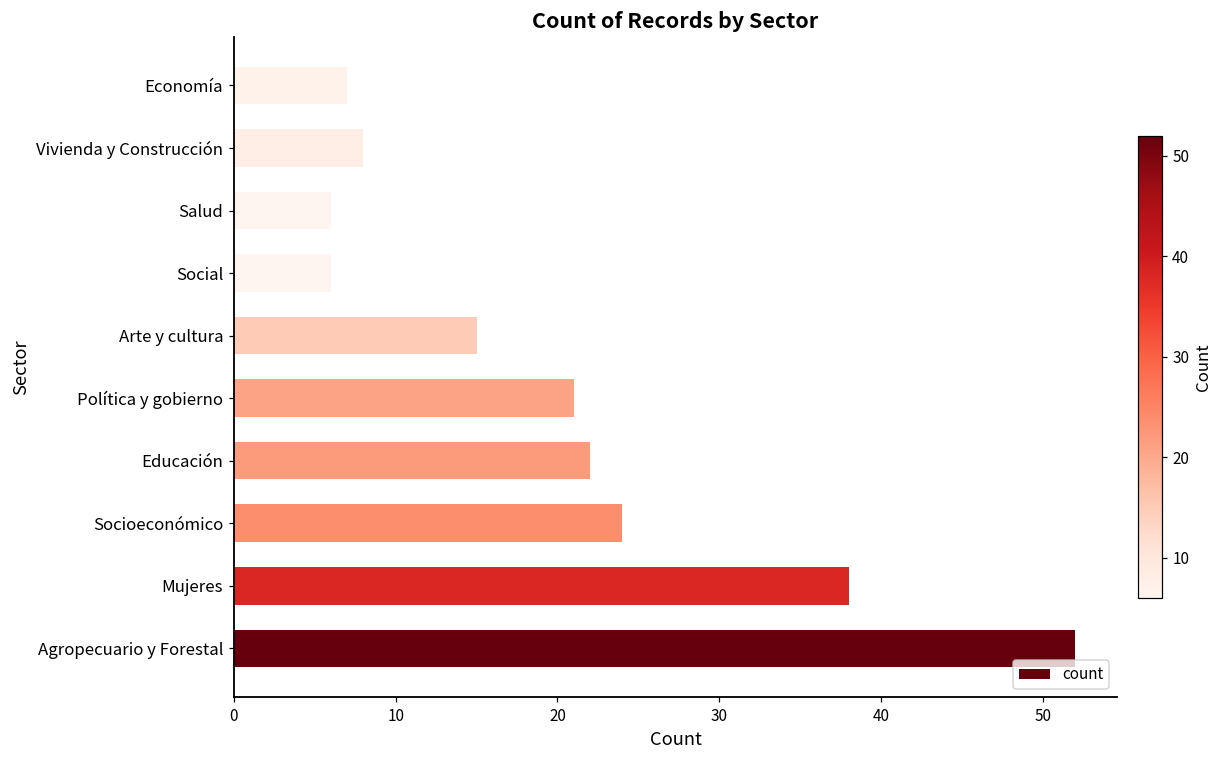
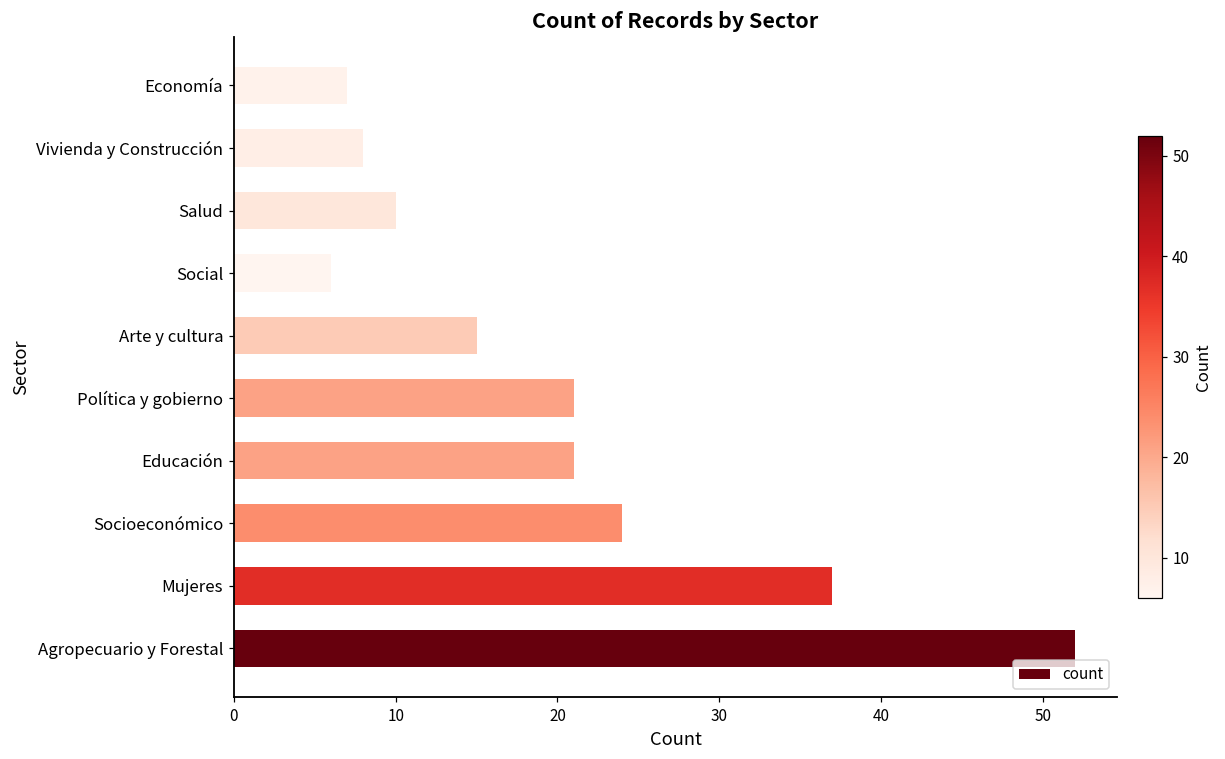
  {
    "Economía": 7,
    "Vivienda y Construcción": 8,
-   "Salud": 6,
+   "Salud": 10,
    "Social": 6,
    "Arte y cultura": 15,
    "Política y gobierno": 21,
-   "Educación": 22,
+   "Educación": 21,
    "Socioeconómico": 24,
-   "Mujeres": 38,
+   "Mujeres": 37,
    "Agropecuario y Forestal": 52
  }
